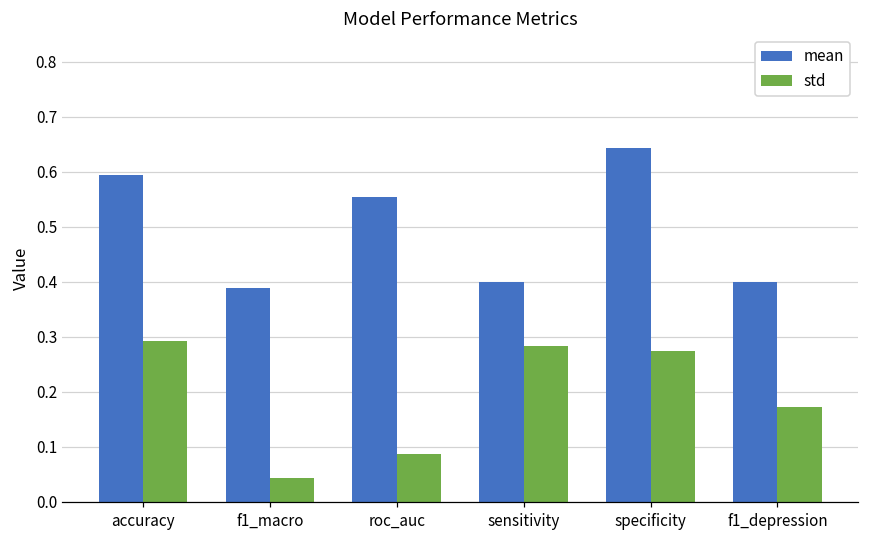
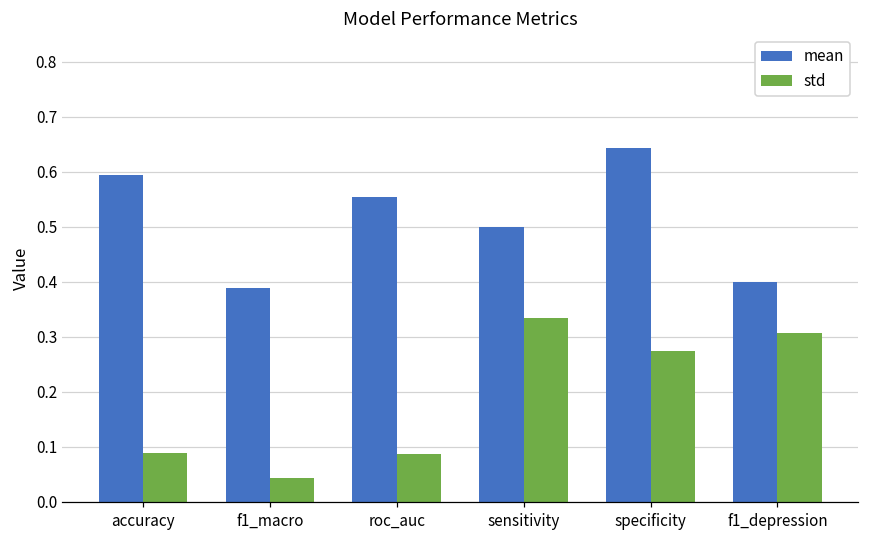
  {
    "mean": {
      "accuracy": 0.59,
      "f1_macro": 0.39,
      "roc_auc": 0.55,
-     "sensitivity": 0.4,
+     "sensitivity": 0.5,
      "specificity": 0.64,
      "f1_depression": 0.4
    },
    "std": {
-     "accuracy": 0.29,
+     "accuracy": 0.09,
      "f1_macro": 0.04,
      "roc_auc": 0.09,
-     "sensitivity": 0.28,
+     "sensitivity": 0.34,
      "specificity": 0.27,
-     "f1_depression": 0.17
+     "f1_depression": 0.31
    }
  }
